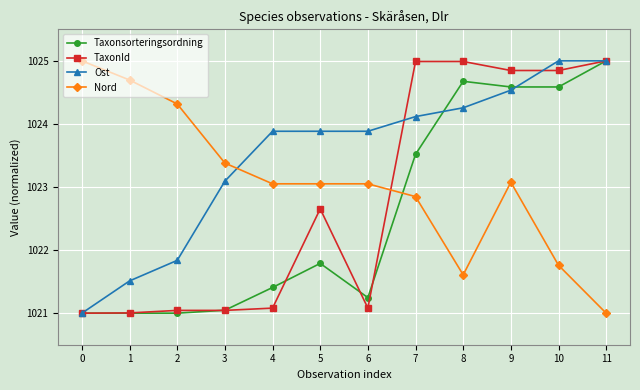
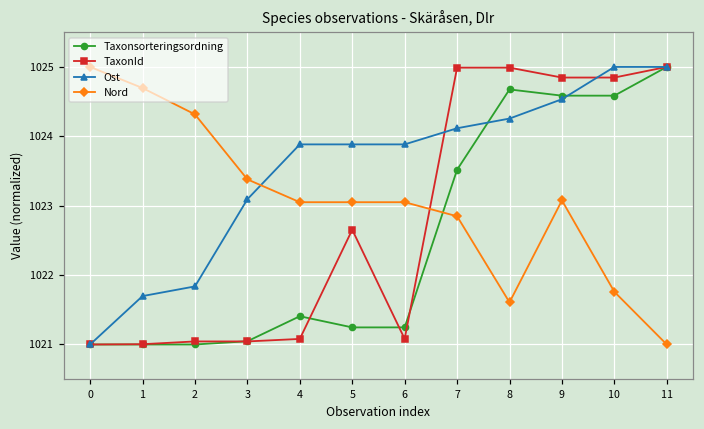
  {
    "Taxonsorteringsordning": {
      "2": 1021.0,
      "4": 1021.4,
-     "5": 1021.8,
+     "5": 1021.2,
      "6": 1021.2,
      "7": 1023.5,
      "8": 1024.7,
      "9": 1024.6,
      "10": 1024.6
    },
    "TaxonId": {
      "2": 1021.0,
      "4": 1021.1,
      "5": 1022.7,
      "6": 1021.1,
      "7": 1025.0,
      "8": 1025.0,
      "9": 1024.8,
      "10": 1024.8
    },
    "Ost": {
-     "1": 1021.5,
+     "1": 1021.7,
      "2": 1021.8,
      "3": 1023.1,
      "4": 1023.9,
      "5": 1023.9,
      "6": 1023.9,
      "7": 1024.1,
      "8": 1024.3,
      "9": 1024.5,
      "10": 1025.0
    },
    "Nord": {
      "2": 1024.3,
      "3": 1023.4,
      "4": 1023.1,
      "5": 1023.1,
      "6": 1023.1,
      "7": 1022.8,
      "8": 1021.6,
      "9": 1023.1,
      "10": 1021.8,
      "11": 1021.0
    }
  }
